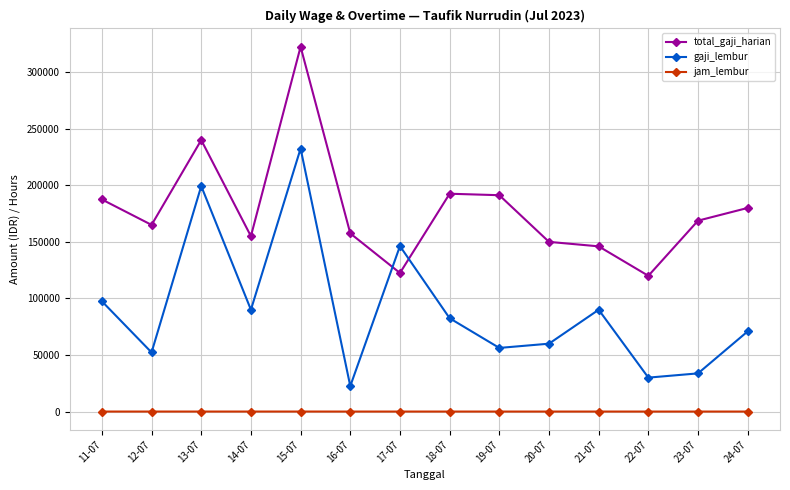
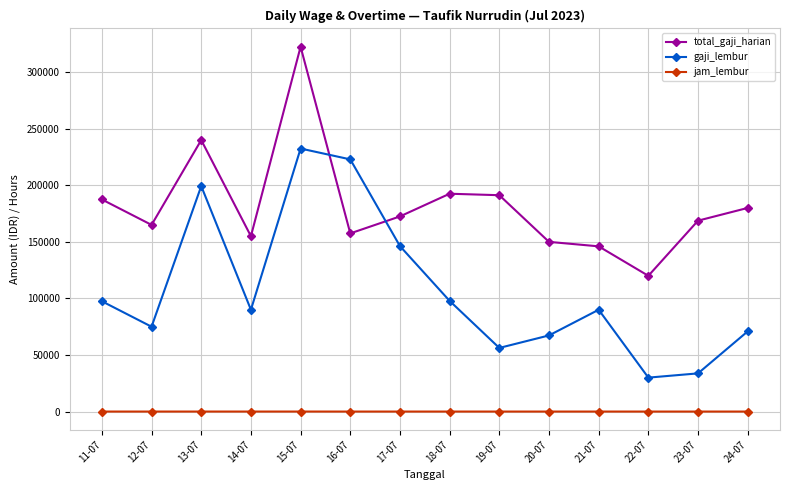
  {
    "total_gaji_harian": {
      "11-07": 188000,
      "12-07": 165000,
      "13-07": 240000,
      "14-07": 155000,
      "15-07": 323000,
      "16-07": 158000,
-     "17-07": 123000,
+     "17-07": 173000,
      "18-07": 193000,
      "19-07": 191000,
      "20-07": 150000,
      "21-07": 146000,
      "22-07": 120000,
      "23-07": 169000,
      "24-07": 180000
    },
    "gaji_lembur": {
      "11-07": 98000,
-     "12-07": 52000,
+     "12-07": 75000,
      "13-07": 199000,
      "14-07": 90000,
      "15-07": 233000,
-     "16-07": 23000,
+     "16-07": 223000,
      "17-07": 146000,
-     "18-07": 83000,
+     "18-07": 98000,
      "19-07": 56000,
-     "20-07": 60000,
+     "20-07": 67000,
      "21-07": 90000,
      "22-07": 30000,
      "23-07": 34000,
      "24-07": 71000
    },
    "jam_lembur": {
      "11-07": 0,
      "12-07": 0,
      "13-07": 0,
      "14-07": 0,
      "15-07": 0,
      "16-07": 0,
      "17-07": 0,
      "18-07": 0,
      "19-07": 0,
      "20-07": 0,
      "21-07": 0,
      "22-07": 0,
      "23-07": 0,
      "24-07": 0
    }
  }
